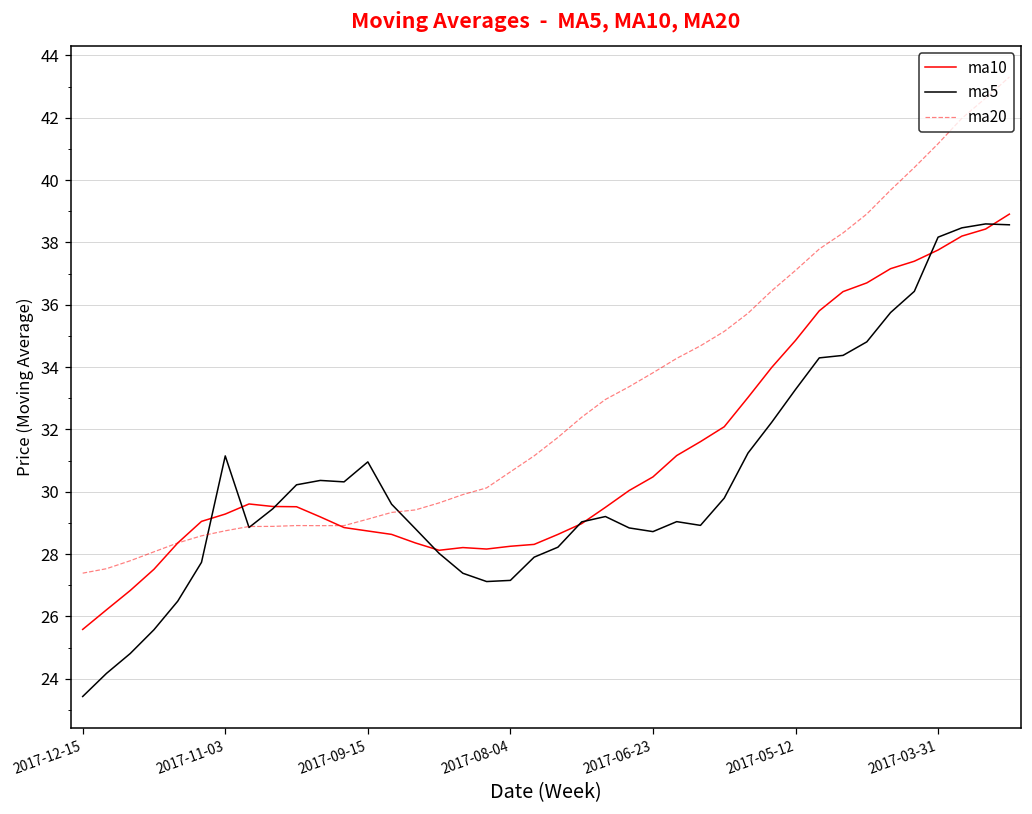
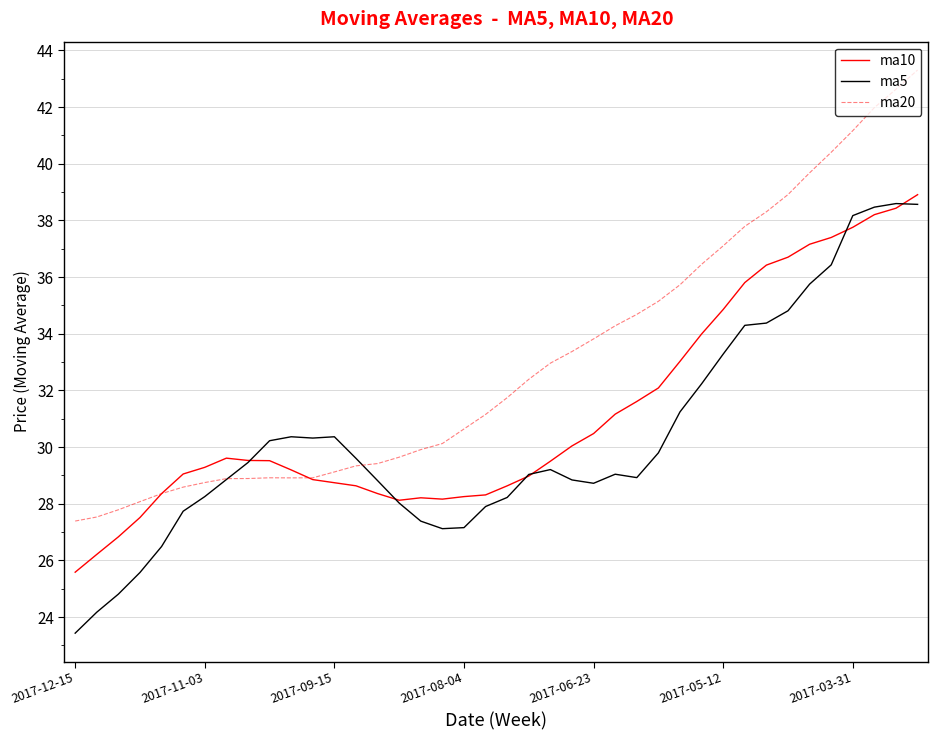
  {
    "ma5": {
      "2017-12-15": 23.4,
-     "2017-11-03": 31.2,
-     "2017-09-15": 31.0,
+     "2017-11-03": 28.3,
+     "2017-09-15": 30.4,
      "2017-08-04": 27.2,
      "2017-06-23": 28.7,
      "2017-05-12": 33.3,
      "2017-03-31": 38.2
    }
  }
